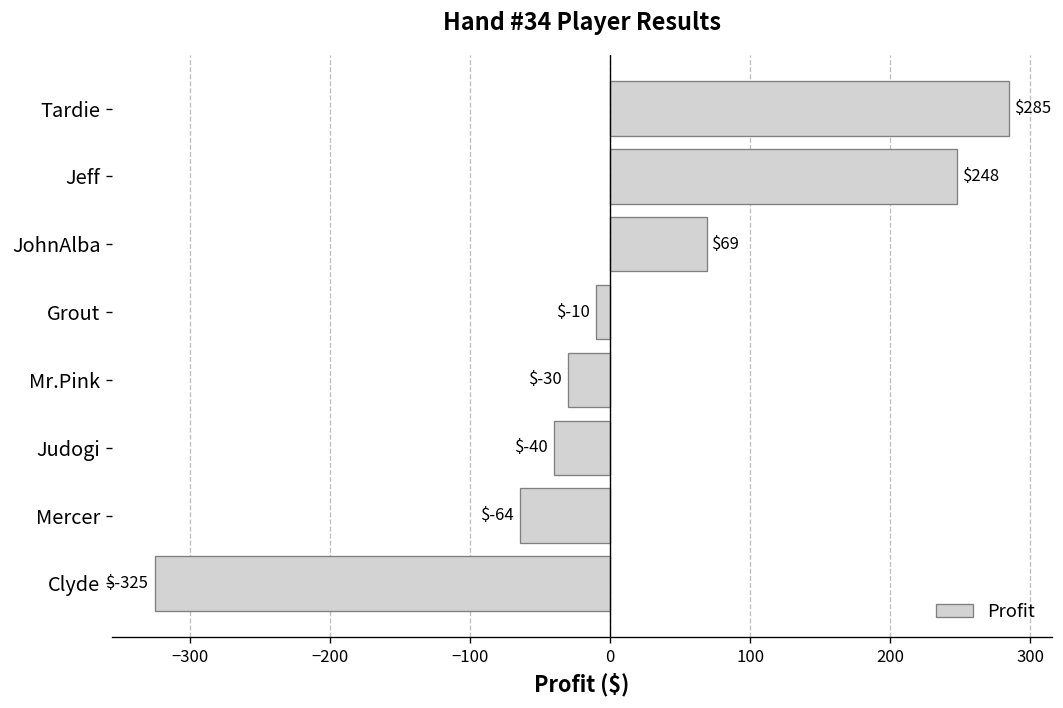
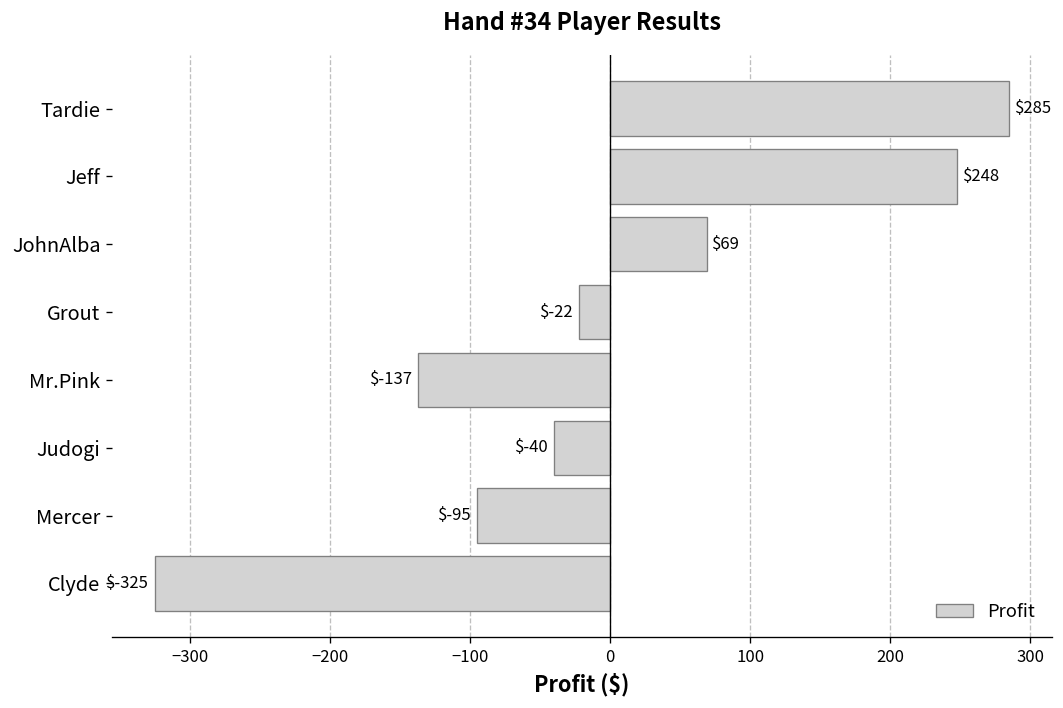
  {
    "Tardie": "$285",
    "Jeff": "$248",
    "JohnAlba": "$69",
-   "Grout": "$-10",
-   "Mr.Pink": "$-30",
+   "Grout": "$-22",
+   "Mr.Pink": "$-137",
    "Judogi": "$-40",
-   "Mercer": "$-64",
+   "Mercer": "$-95",
    "Clyde": "$-325"
  }
